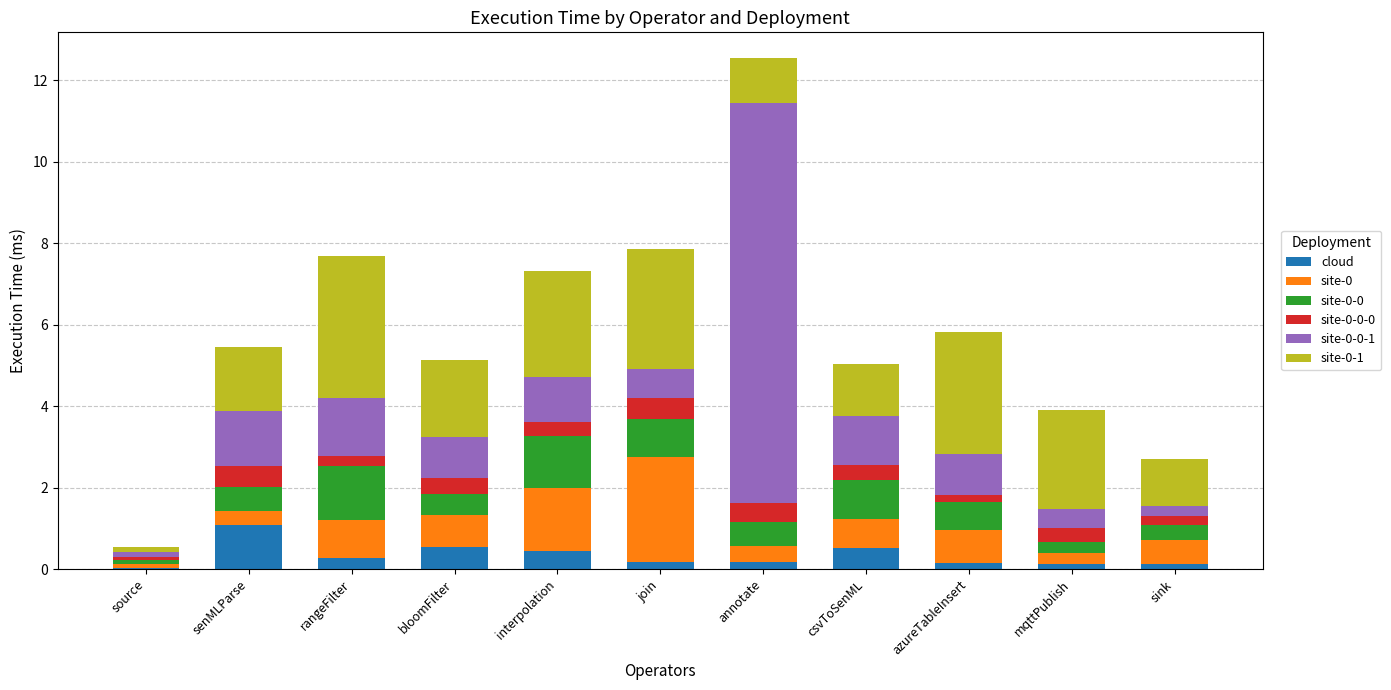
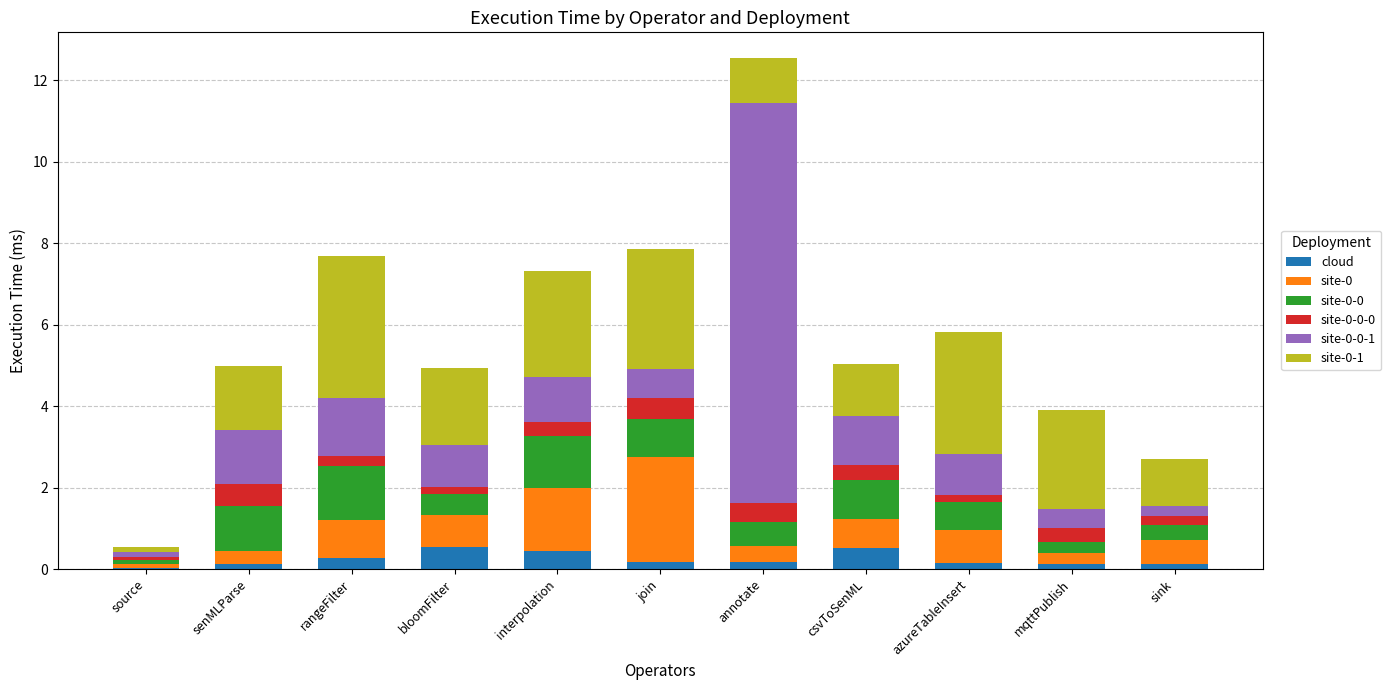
  {
    "cloud": {
-     "senMLParse": 1.1,
+     "senMLParse": 0.1,
      "rangeFilter": 0.3,
      "bloomFilter": 0.5,
      "interpolation": 0.4,
      "join": 0.2,
      "annotate": 0.2,
      "csvToSenML": 0.5,
      "azureTableInsert": 0.2,
      "mqttPublish": 0.1,
      "sink": 0.1
    },
    "site-0": {
      "source": 0.1,
      "senMLParse": 0.3,
      "rangeFilter": 0.9,
      "bloomFilter": 0.8,
      "interpolation": 1.5,
      "join": 2.6,
      "annotate": 0.4,
      "csvToSenML": 0.7,
      "azureTableInsert": 0.8,
      "mqttPublish": 0.3,
      "sink": 0.6
    },
    "site-0-0": {
      "source": 0.1,
-     "senMLParse": 0.6,
+     "senMLParse": 1.1,
      "rangeFilter": 1.3,
      "bloomFilter": 0.5,
      "interpolation": 1.3,
      "join": 0.9,
      "annotate": 0.6,
      "csvToSenML": 1.0,
      "azureTableInsert": 0.7,
      "mqttPublish": 0.3,
      "sink": 0.4
    },
    "site-0-0-0": {
      "source": 0.1,
      "senMLParse": 0.5,
      "rangeFilter": 0.2,
-     "bloomFilter": 0.4,
+     "bloomFilter": 0.2,
      "interpolation": 0.3,
      "join": 0.5,
      "annotate": 0.5,
      "csvToSenML": 0.4,
      "azureTableInsert": 0.2,
      "mqttPublish": 0.3,
      "sink": 0.2
    },
    "site-0-0-1": {
      "source": 0.1,
      "senMLParse": 1.3,
      "rangeFilter": 1.4,
      "bloomFilter": 1.0,
      "interpolation": 1.1,
      "join": 0.7,
      "annotate": 9.8,
      "csvToSenML": 1.2,
      "azureTableInsert": 1.0,
      "mqttPublish": 0.5,
      "sink": 0.3
    },
    "site-0-1": {
      "source": 0.1,
      "senMLParse": 1.6,
      "rangeFilter": 3.5,
      "bloomFilter": 1.9,
      "interpolation": 2.6,
      "join": 2.9,
      "annotate": 1.1,
      "csvToSenML": 1.3,
      "azureTableInsert": 3.0,
      "mqttPublish": 2.4,
      "sink": 1.2
    }
  }
